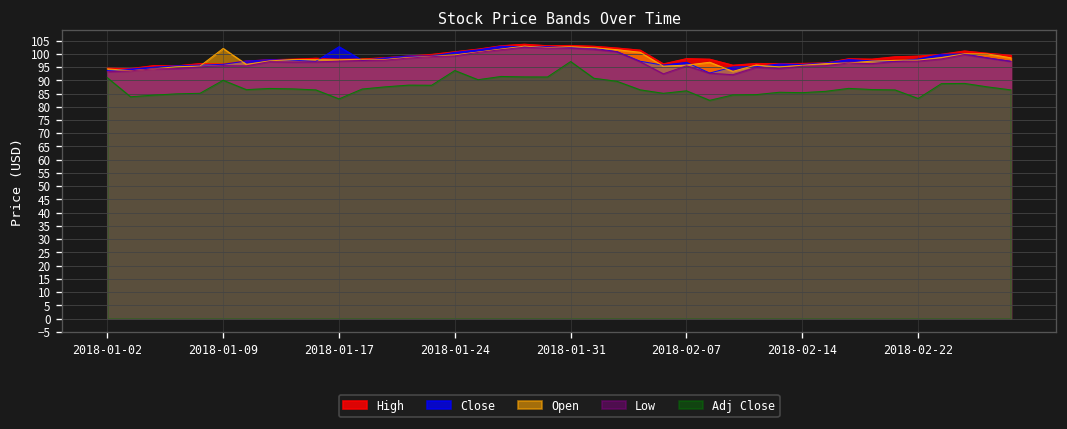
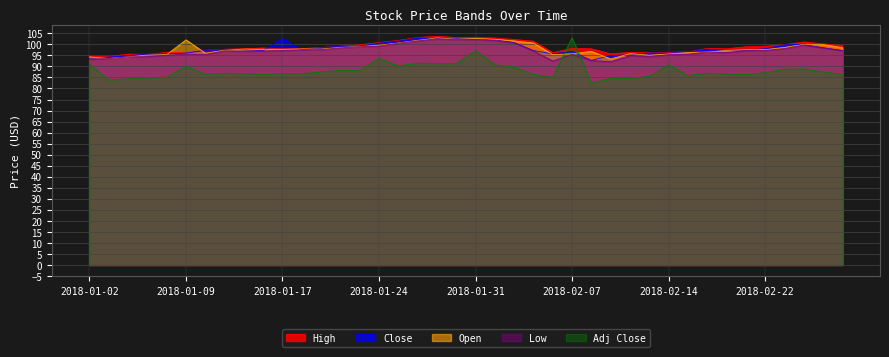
  {
    "High": {
      "2018-02-07": 98
    },
    "Close": {
      "2018-01-17": 103
    },
    "Open": {
      "2018-01-09": 102
    },
    "Adj Close": {
      "2018-01-02": 91,
      "2018-01-09": 90,
-     "2018-01-17": 83,
+     "2018-01-17": 87,
      "2018-01-24": 94,
      "2018-01-31": 97,
-     "2018-02-07": 86,
-     "2018-02-14": 85,
-     "2018-02-22": 83
+     "2018-02-07": 103,
+     "2018-02-14": 91,
+     "2018-02-22": 87
    }
  }
